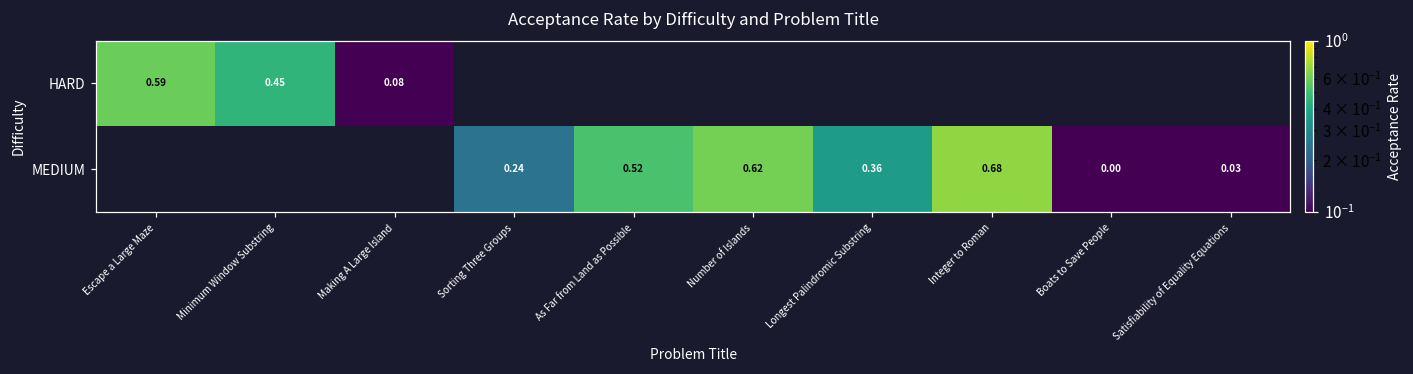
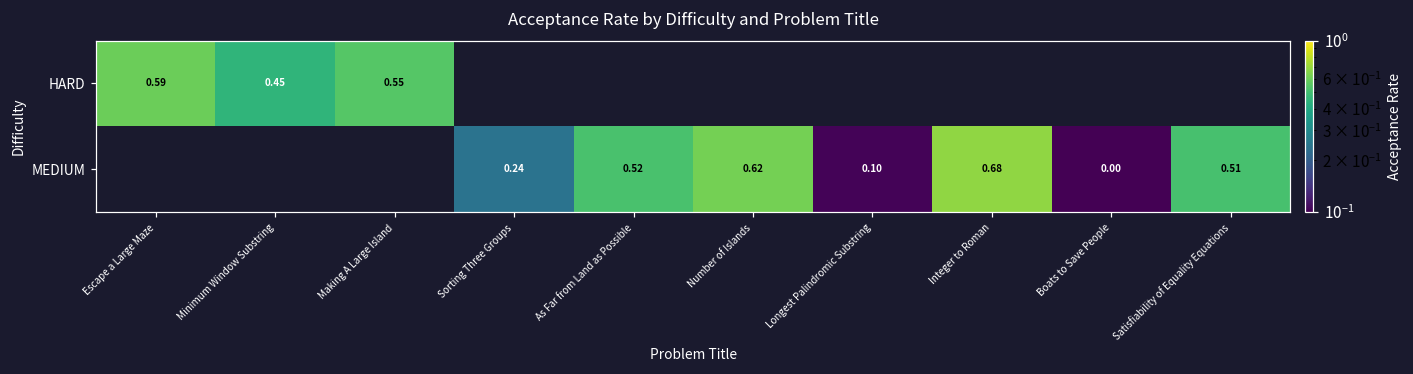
  {
    "HARD": {
      "Escape a Large Maze": 0.59,
      "Minimum Window Substring": 0.45,
-     "Making A Large Island": 0.08
+     "Making A Large Island": 0.55
    },
    "MEDIUM": {
      "Sorting Three Groups": 0.24,
      "As Far from Land as Possible": 0.52,
      "Number of Islands": 0.62,
-     "Longest Palindromic Substring": 0.36,
+     "Longest Palindromic Substring": 0.10,
      "Integer to Roman": 0.68,
      "Boats to Save People": 0.00,
-     "Satisfiability of Equality Equations": 0.03
+     "Satisfiability of Equality Equations": 0.51
    }
  }
